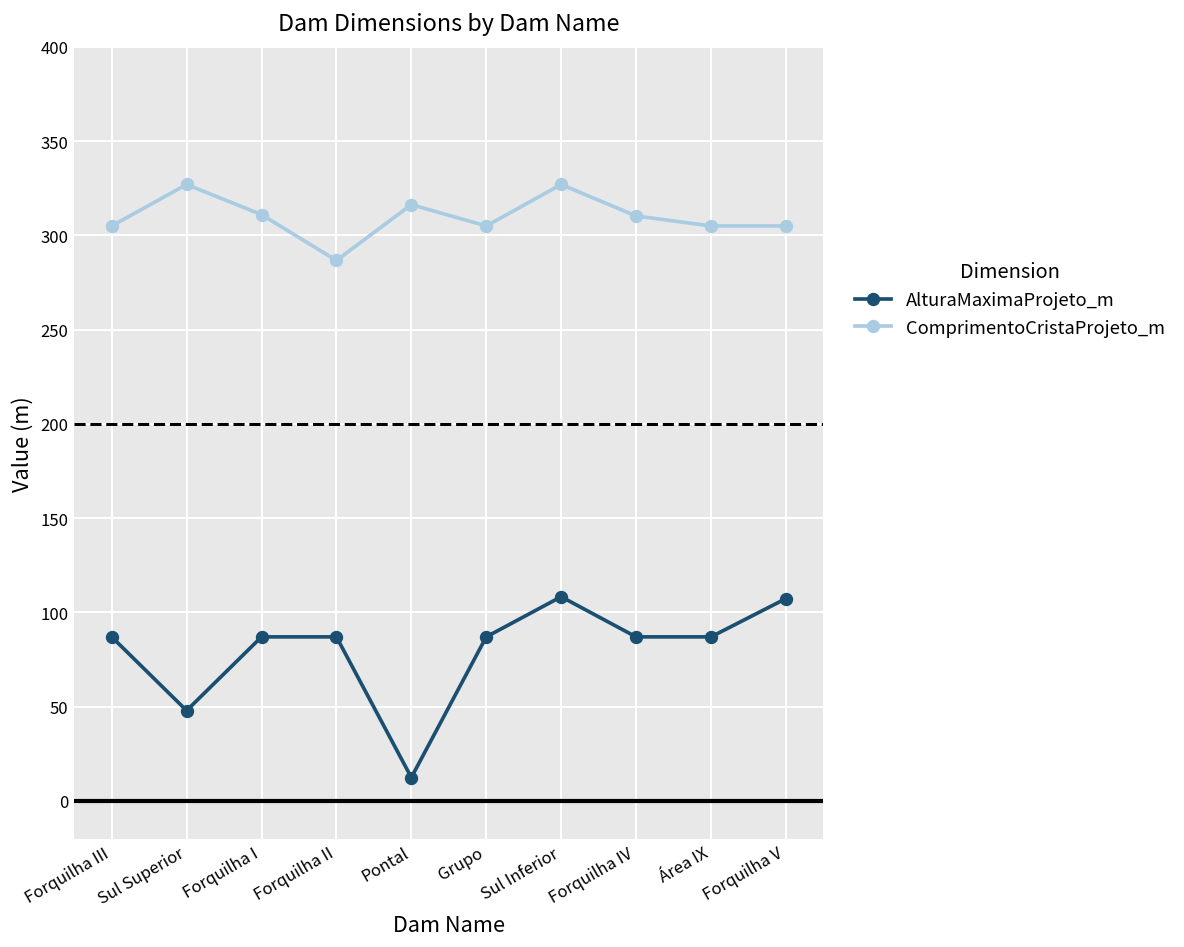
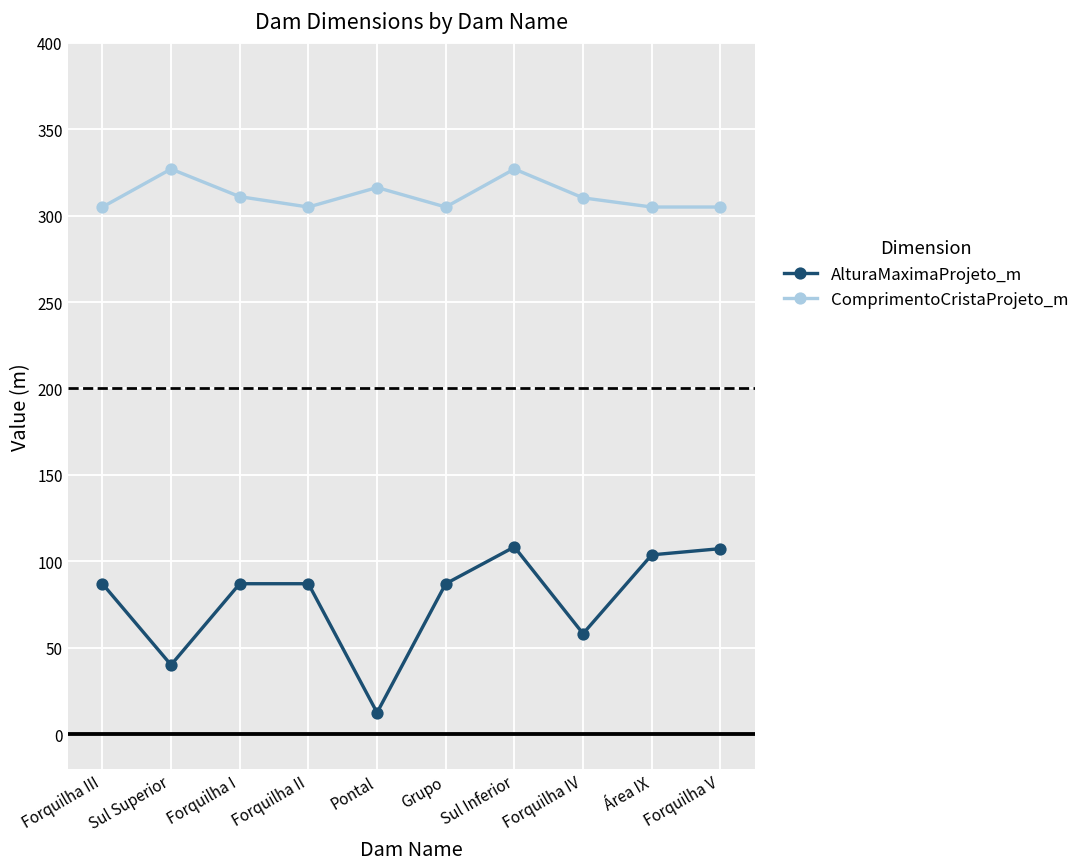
  {
    "AlturaMaximaProjeto_m": {
      "Forquilha III": 87,
-     "Sul Superior": 48,
+     "Sul Superior": 40,
      "Forquilha I": 87,
      "Forquilha II": 87,
      "Pontal": 12,
      "Grupo": 87,
      "Sul Inferior": 108,
-     "Forquilha IV": 87,
-     "Área IX": 87,
+     "Forquilha IV": 58,
+     "Área IX": 104,
      "Forquilha V": 107
    },
    "ComprimentoCristaProjeto_m": {
      "Forquilha III": 305,
      "Sul Superior": 327,
      "Forquilha I": 311,
-     "Forquilha II": 287,
+     "Forquilha II": 305,
      "Pontal": 316,
      "Grupo": 305,
      "Sul Inferior": 327,
      "Forquilha IV": 310,
      "Área IX": 305,
      "Forquilha V": 305
    }
  }
